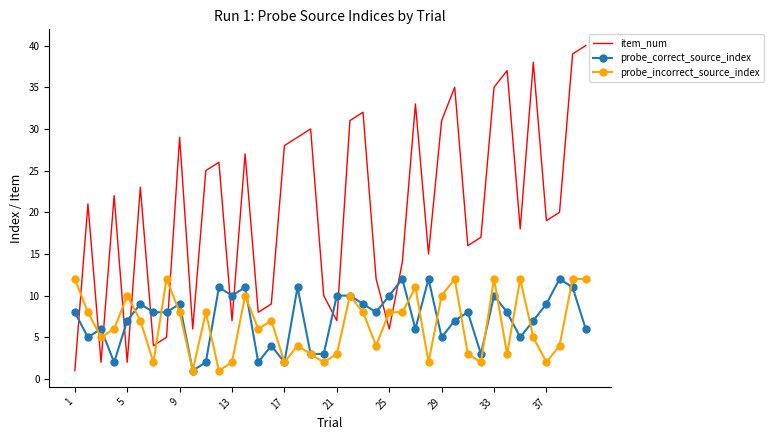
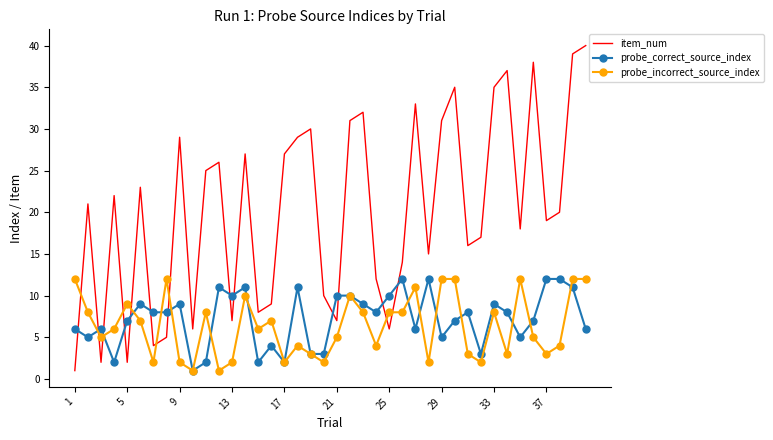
  {
    "item_num": {
      "1": 1,
      "5": 2,
      "9": 29,
      "13": 7,
-     "17": 28,
+     "17": 27,
      "21": 7,
      "25": 6,
      "29": 31,
      "33": 35,
      "37": 19
    },
    "probe_correct_source_index": {
-     "1": 8,
+     "1": 6,
      "5": 7,
      "9": 9,
      "13": 10,
      "21": 10,
      "25": 10,
      "29": 5,
-     "33": 10,
-     "37": 9
+     "33": 9,
+     "37": 12
    },
    "probe_incorrect_source_index": {
      "1": 12,
-     "5": 10,
-     "9": 8,
+     "5": 9,
+     "9": 2,
      "13": 2,
-     "21": 3,
+     "21": 5,
      "25": 8,
-     "29": 10,
-     "33": 12,
-     "37": 2
+     "29": 12,
+     "33": 8,
+     "37": 3
    }
  }
